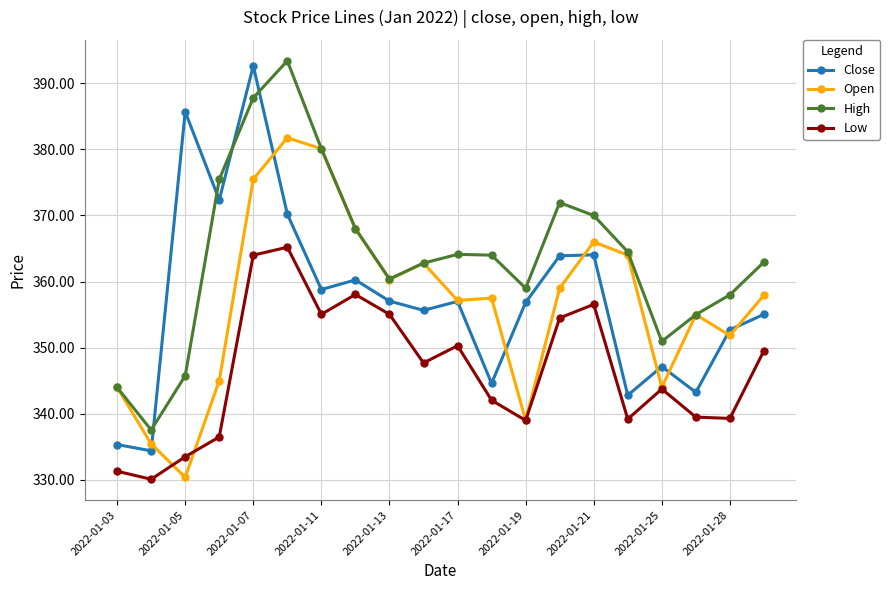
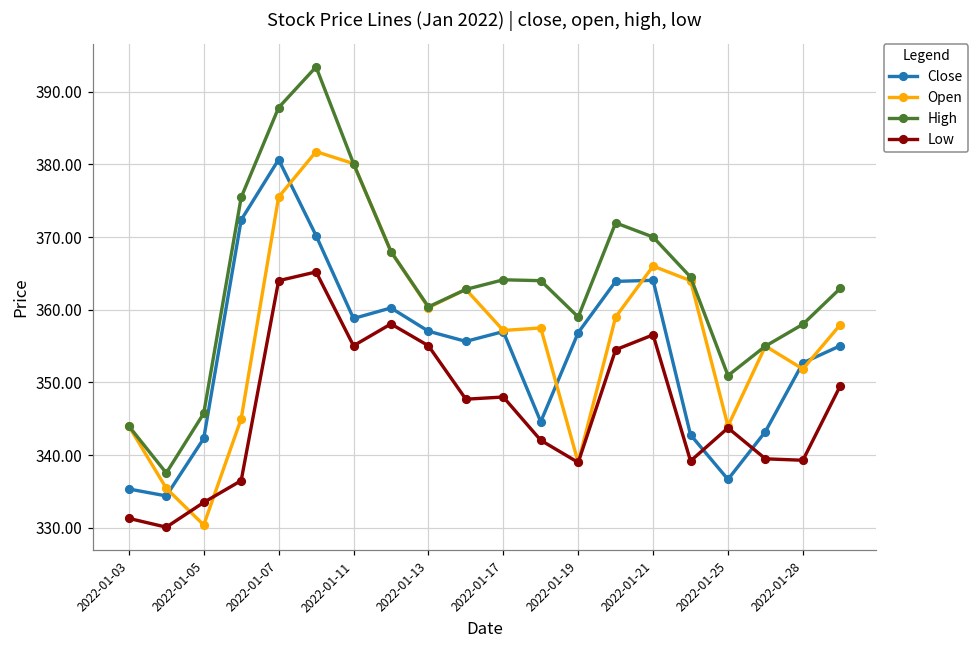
  {
    "Close": {
      "2022-01-03": 335,
-     "2022-01-05": 386,
-     "2022-01-07": 393,
+     "2022-01-05": 342,
+     "2022-01-07": 381,
      "2022-01-11": 359,
      "2022-01-13": 357,
      "2022-01-19": 357,
      "2022-01-21": 364,
-     "2022-01-25": 347,
+     "2022-01-25": 337,
      "2022-01-28": 353
    },
    "Open": {
      "2022-01-05": 330,
      "2022-01-07": 376,
      "2022-01-21": 366,
      "2022-01-28": 352
    },
    "High": {
      "2022-01-05": 346,
      "2022-01-07": 388,
      "2022-01-17": 364,
      "2022-01-19": 359,
      "2022-01-21": 370,
      "2022-01-25": 351,
      "2022-01-28": 358
    },
    "Low": {
      "2022-01-03": 331,
      "2022-01-05": 334,
      "2022-01-07": 364,
      "2022-01-11": 355,
      "2022-01-13": 355,
-     "2022-01-17": 350,
+     "2022-01-17": 348,
      "2022-01-21": 357,
      "2022-01-28": 339
    }
  }
